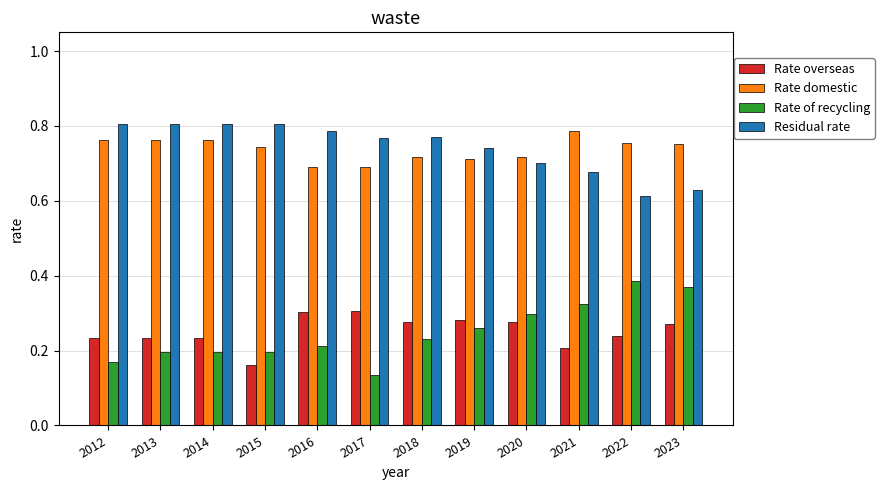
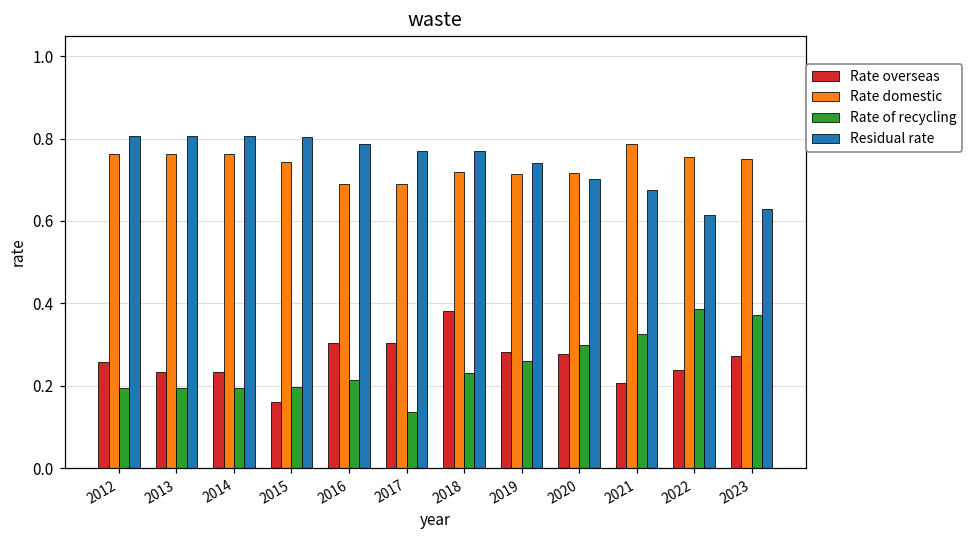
  {
    "Rate overseas": {
-     "2012": 0.23,
+     "2012": 0.26,
      "2013": 0.23,
      "2014": 0.23,
      "2015": 0.16,
      "2016": 0.30,
      "2017": 0.30,
-     "2018": 0.28,
+     "2018": 0.38,
      "2019": 0.28,
      "2020": 0.28,
      "2021": 0.21,
      "2022": 0.24,
      "2023": 0.27
    },
    "Rate domestic": {
      "2012": 0.76,
      "2013": 0.76,
      "2014": 0.76,
      "2015": 0.74,
      "2016": 0.69,
      "2017": 0.69,
      "2018": 0.72,
      "2019": 0.71,
      "2020": 0.72,
      "2021": 0.79,
      "2022": 0.75,
      "2023": 0.75
    },
    "Rate of recycling": {
-     "2012": 0.17,
+     "2012": 0.19,
      "2013": 0.19,
      "2014": 0.19,
      "2015": 0.20,
      "2016": 0.21,
      "2017": 0.13,
      "2018": 0.23,
      "2019": 0.26,
      "2020": 0.30,
      "2021": 0.32,
      "2022": 0.39,
      "2023": 0.37
    },
    "Residual rate": {
      "2012": 0.81,
      "2013": 0.81,
      "2014": 0.81,
      "2015": 0.80,
      "2016": 0.79,
      "2017": 0.77,
      "2018": 0.77,
      "2019": 0.74,
      "2020": 0.70,
      "2021": 0.68,
      "2022": 0.61,
      "2023": 0.63
    }
  }
